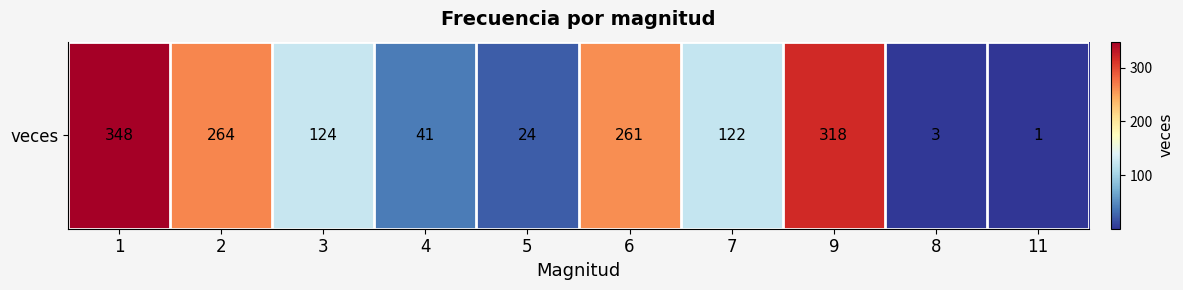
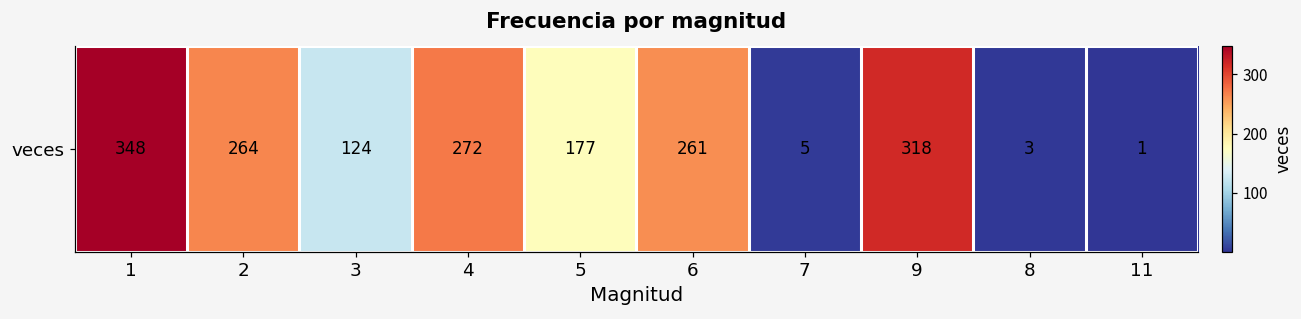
  {
    "veces": {
      "1": 348,
      "2": 264,
      "3": 124,
-     "4": 41,
-     "5": 24,
+     "4": 272,
+     "5": 177,
      "6": 261,
-     "7": 122,
+     "7": 5,
      "9": 318,
      "8": 3,
      "11": 1
    }
  }
